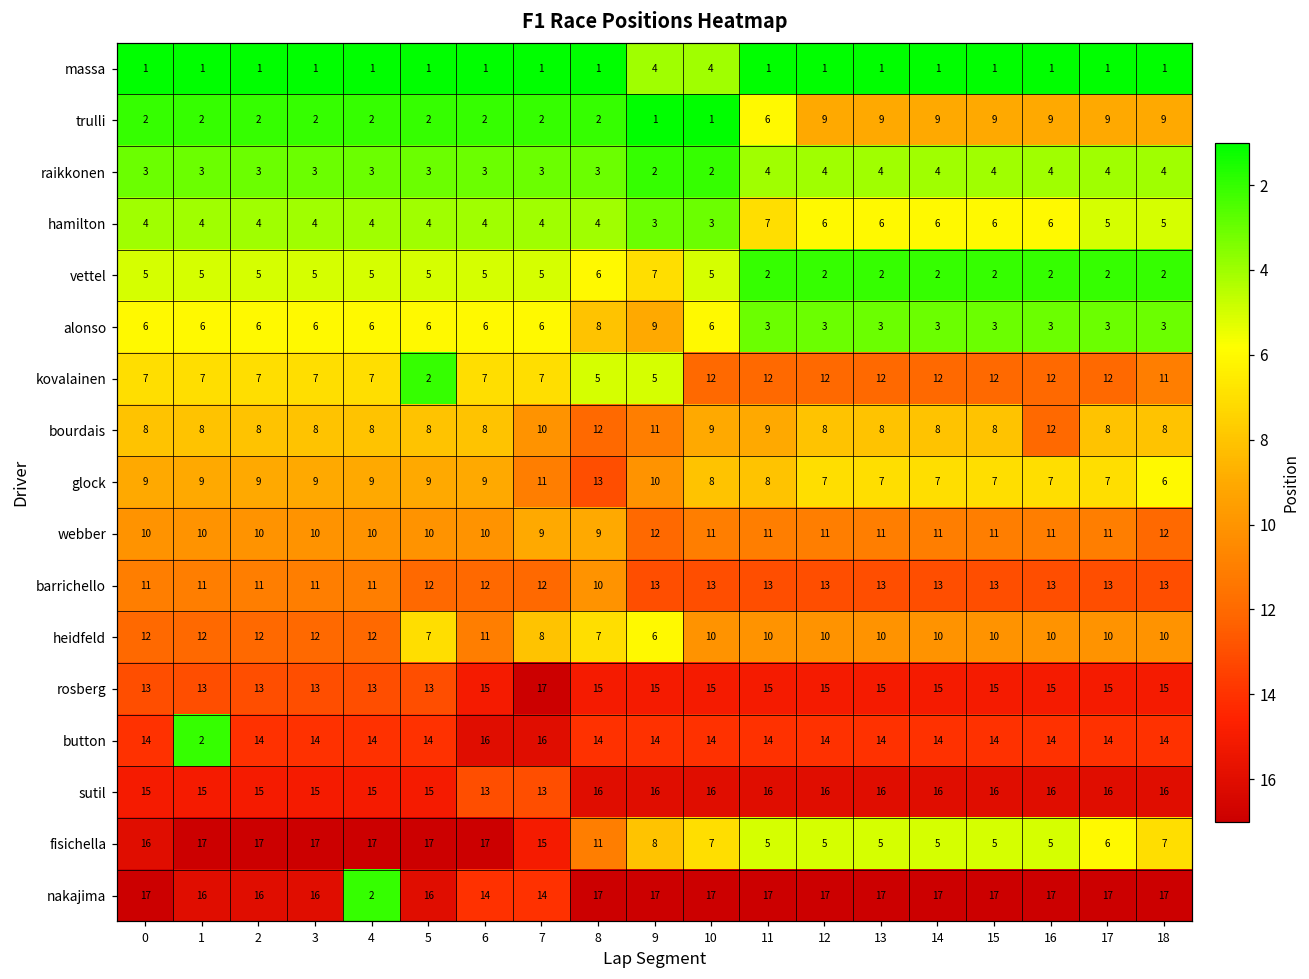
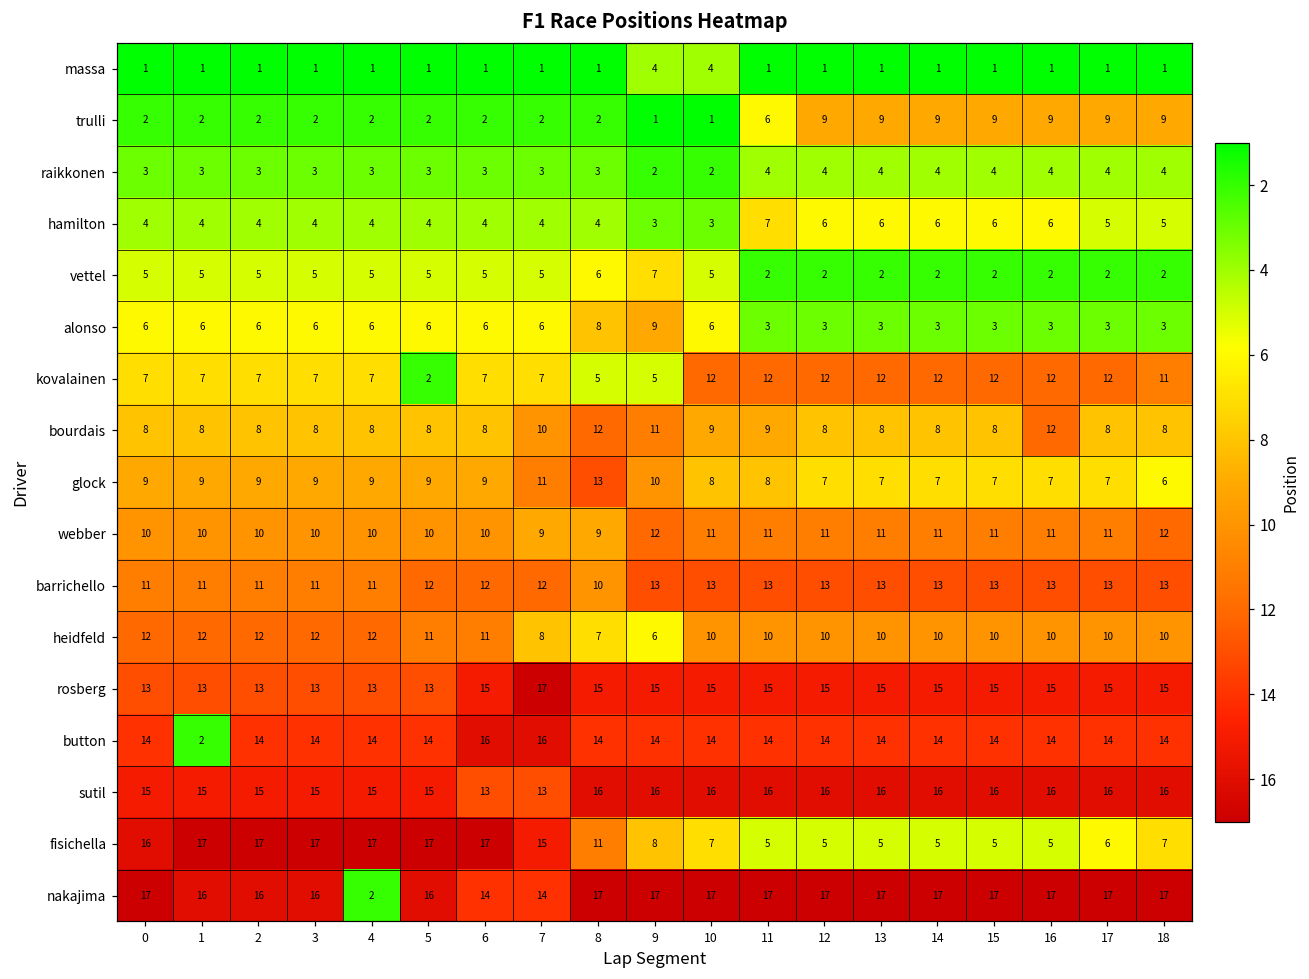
  {
    "heidfeld": {
      "0": 12,
      "1": 12,
      "2": 12,
      "3": 12,
      "4": 12,
-     "5": 7,
+     "5": 11,
      "6": 11,
      "7": 8,
      "8": 7,
      "9": 6,
      "10": 10,
      "11": 10,
      "12": 10,
      "13": 10,
      "14": 10,
      "15": 10,
      "16": 10,
      "17": 10,
      "18": 10
    }
  }
